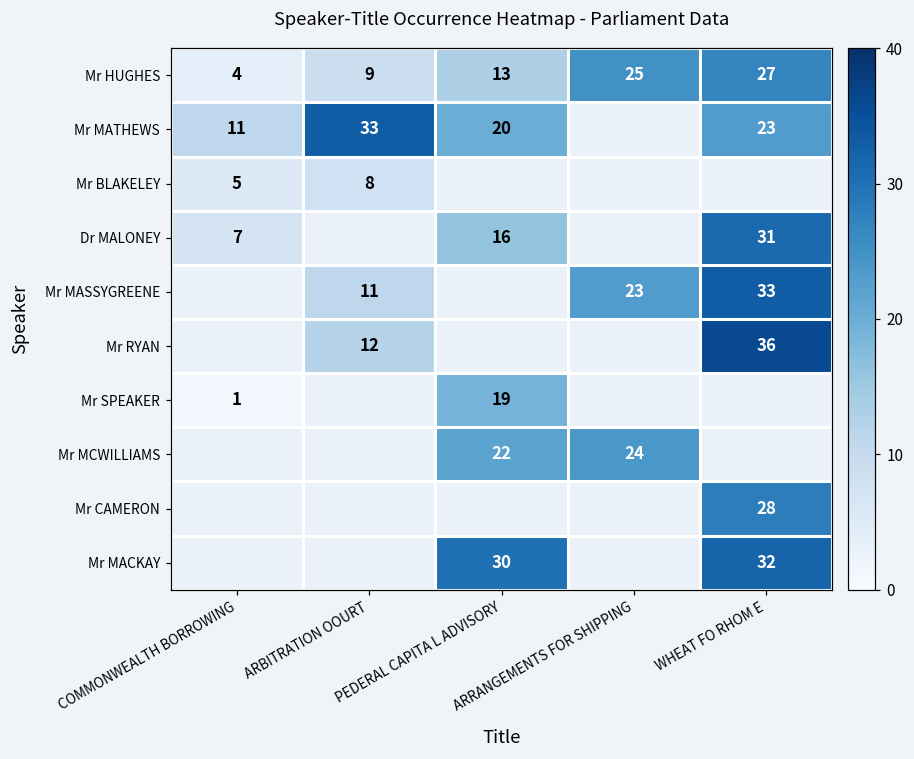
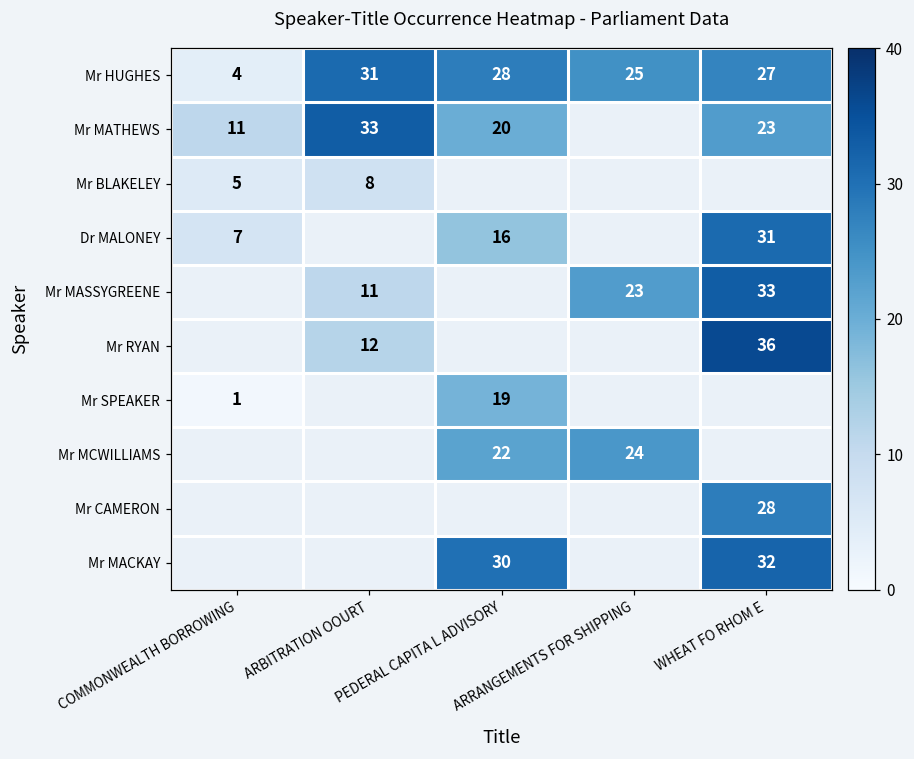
  {
    "Mr HUGHES": {
      "COMMONWEALTH BORROWING": 4,
-     "ARBITRATION OOURT": 9,
-     "PEDERAL CAPITA L ADVISORY": 13,
+     "ARBITRATION OOURT": 31,
+     "PEDERAL CAPITA L ADVISORY": 28,
      "ARRANGEMENTS FOR SHIPPING": 25,
      "WHEAT FO RHOM E": 27
    },
    "Mr MATHEWS": {
      "COMMONWEALTH BORROWING": 11,
      "ARBITRATION OOURT": 33,
      "PEDERAL CAPITA L ADVISORY": 20,
      "WHEAT FO RHOM E": 23
    },
    "Mr BLAKELEY": {
      "COMMONWEALTH BORROWING": 5,
      "ARBITRATION OOURT": 8
    },
    "Dr MALONEY": {
      "COMMONWEALTH BORROWING": 7,
      "PEDERAL CAPITA L ADVISORY": 16,
      "WHEAT FO RHOM E": 31
    },
    "Mr MASSYGREENE": {
      "ARBITRATION OOURT": 11,
      "ARRANGEMENTS FOR SHIPPING": 23,
      "WHEAT FO RHOM E": 33
    },
    "Mr RYAN": {
      "ARBITRATION OOURT": 12,
      "WHEAT FO RHOM E": 36
    },
    "Mr SPEAKER": {
      "COMMONWEALTH BORROWING": 1,
      "PEDERAL CAPITA L ADVISORY": 19
    },
    "Mr MCWILLIAMS": {
      "PEDERAL CAPITA L ADVISORY": 22,
      "ARRANGEMENTS FOR SHIPPING": 24
    },
    "Mr CAMERON": {
      "WHEAT FO RHOM E": 28
    },
    "Mr MACKAY": {
      "PEDERAL CAPITA L ADVISORY": 30,
      "WHEAT FO RHOM E": 32
    }
  }
